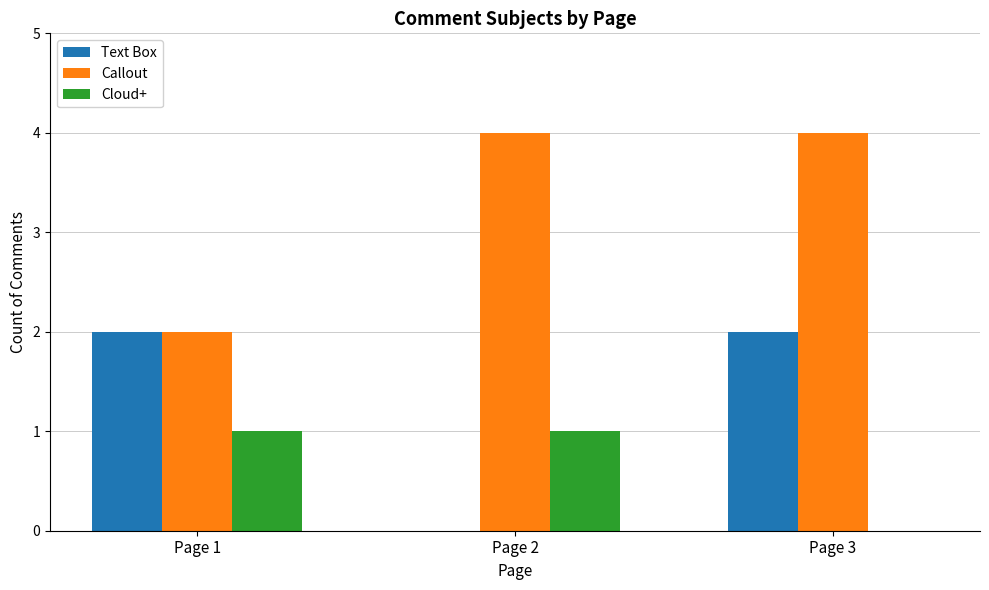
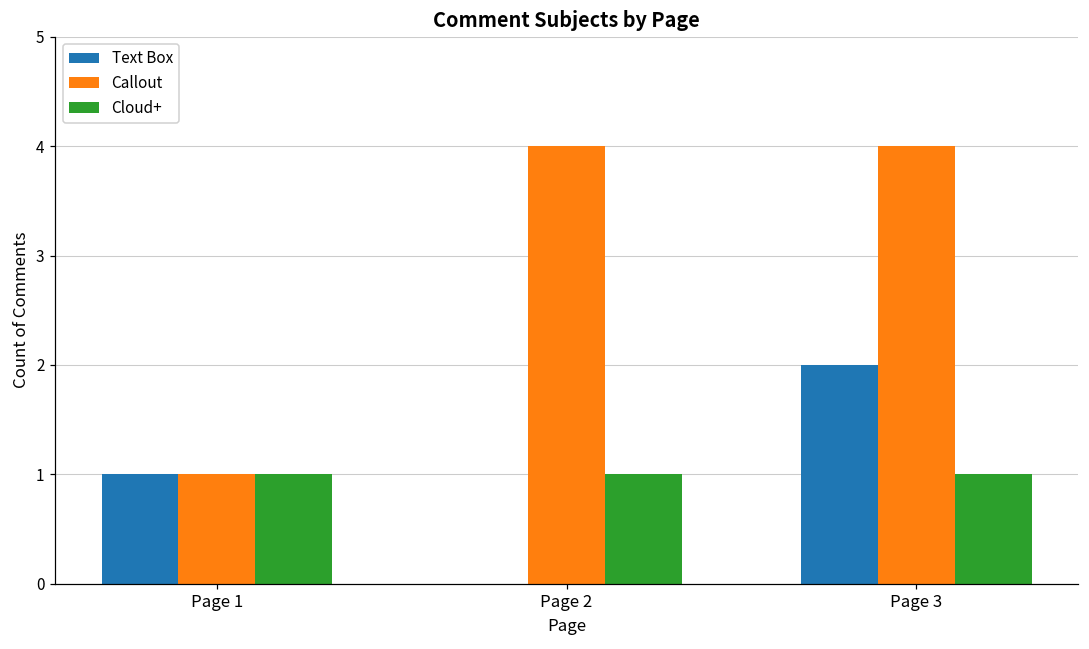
  {
    "Text Box": {
-     "Page 1": 2,
+     "Page 1": 1,
      "Page 2": 0,
      "Page 3": 2
    },
    "Callout": {
-     "Page 1": 2,
+     "Page 1": 1,
      "Page 2": 4,
      "Page 3": 4
    },
    "Cloud+": {
      "Page 1": 1,
      "Page 2": 1,
-     "Page 3": 0
+     "Page 3": 1
    }
  }
